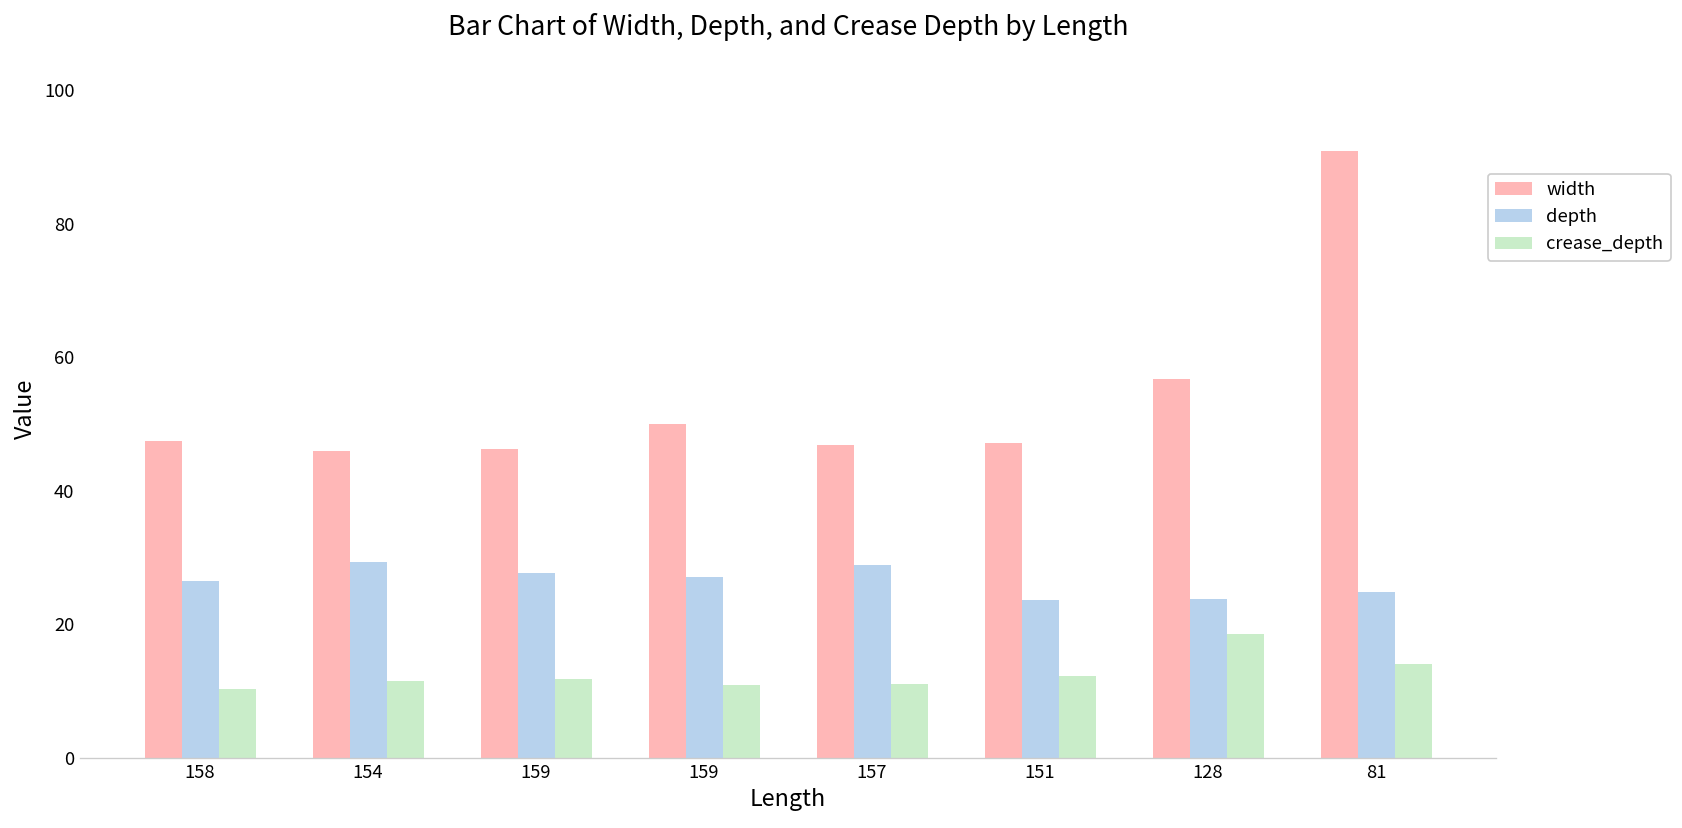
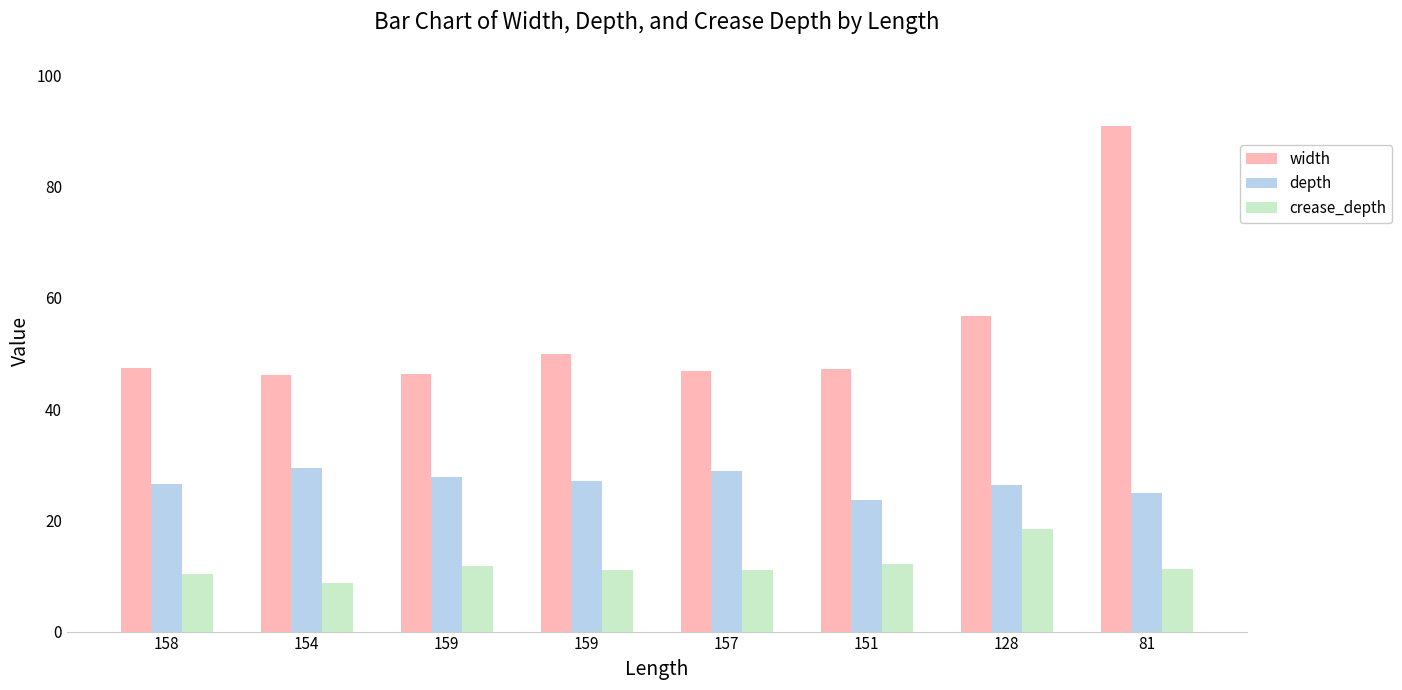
  {
    "width": {
      "158": 47,
      "154": 46,
      "157": 47,
      "151": 47,
      "128": 57,
      "81": 91
    },
    "depth": {
      "158": 27,
      "154": 29,
      "157": 29,
      "151": 24,
-     "128": 24,
+     "128": 26,
      "81": 25
    },
    "crease_depth": {
      "158": 10,
-     "154": 12,
+     "154": 9,
      "157": 11,
      "151": 12,
      "128": 18,
-     "81": 14
+     "81": 11
    }
  }
